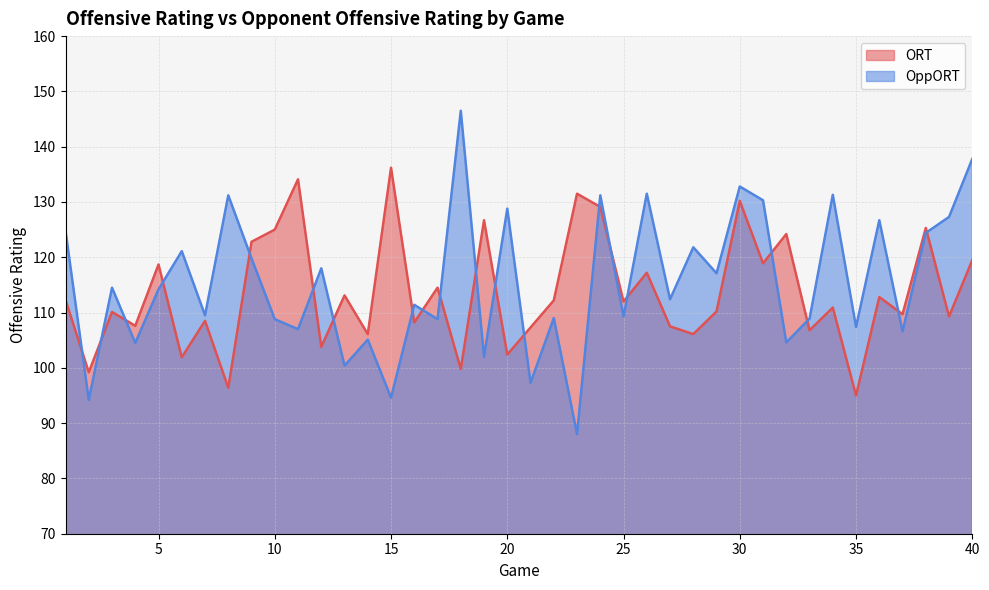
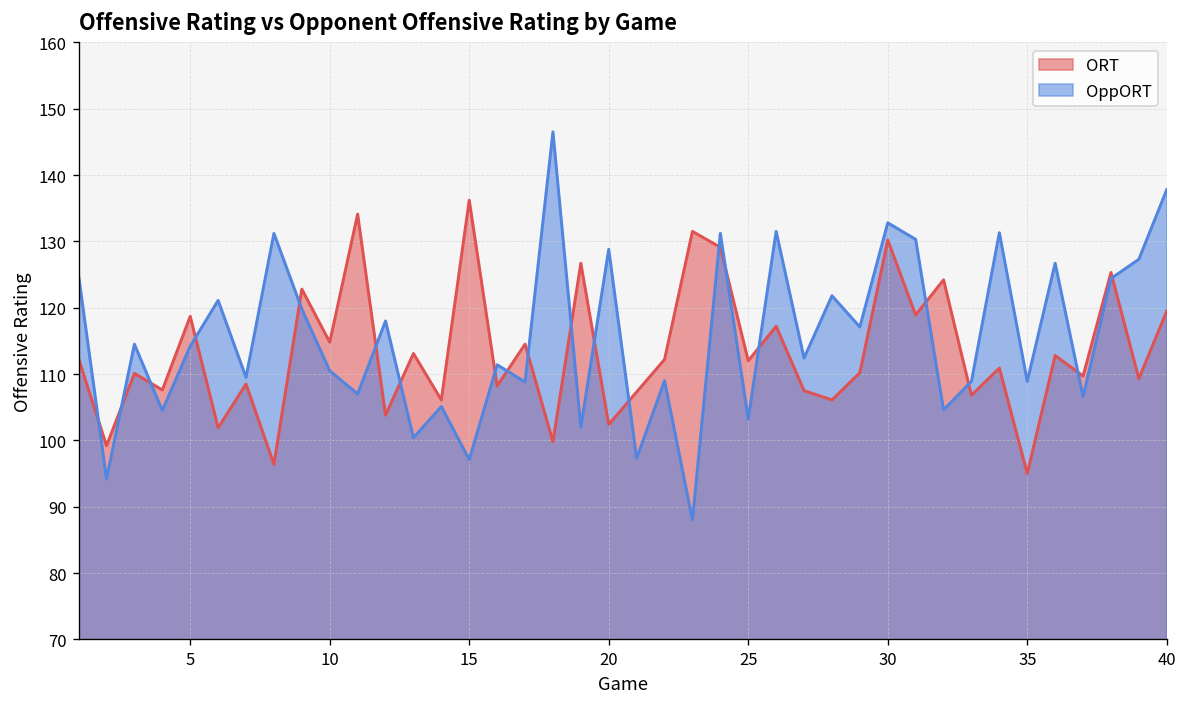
  {
    "ORT": {
      "5": 119,
-     "10": 125,
+     "10": 115,
      "15": 136,
      "20": 102,
      "25": 112,
      "30": 130,
      "35": 95,
      "40": 120
    },
    "OppORT": {
      "5": 114,
-     "10": 109,
-     "15": 95,
+     "10": 111,
+     "15": 97,
      "20": 129,
-     "25": 109,
+     "25": 103,
      "30": 133,
-     "35": 107,
+     "35": 109,
      "40": 138
    }
  }
